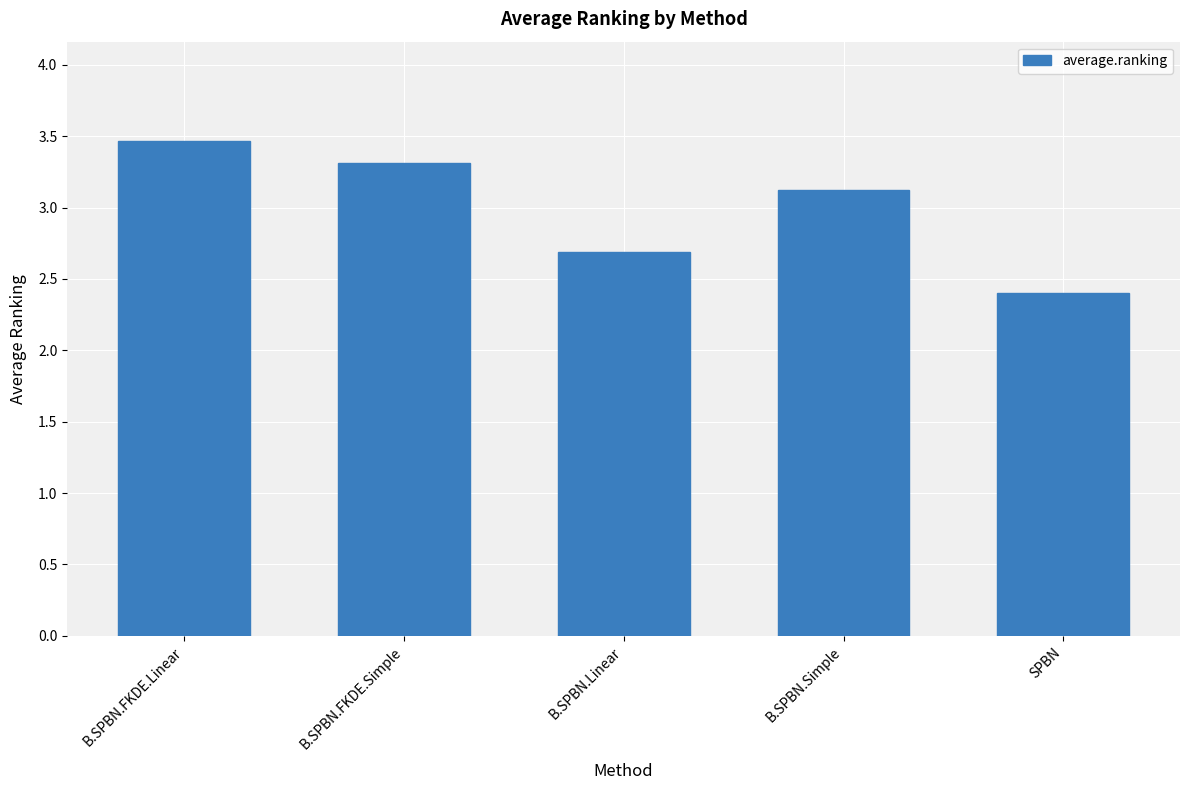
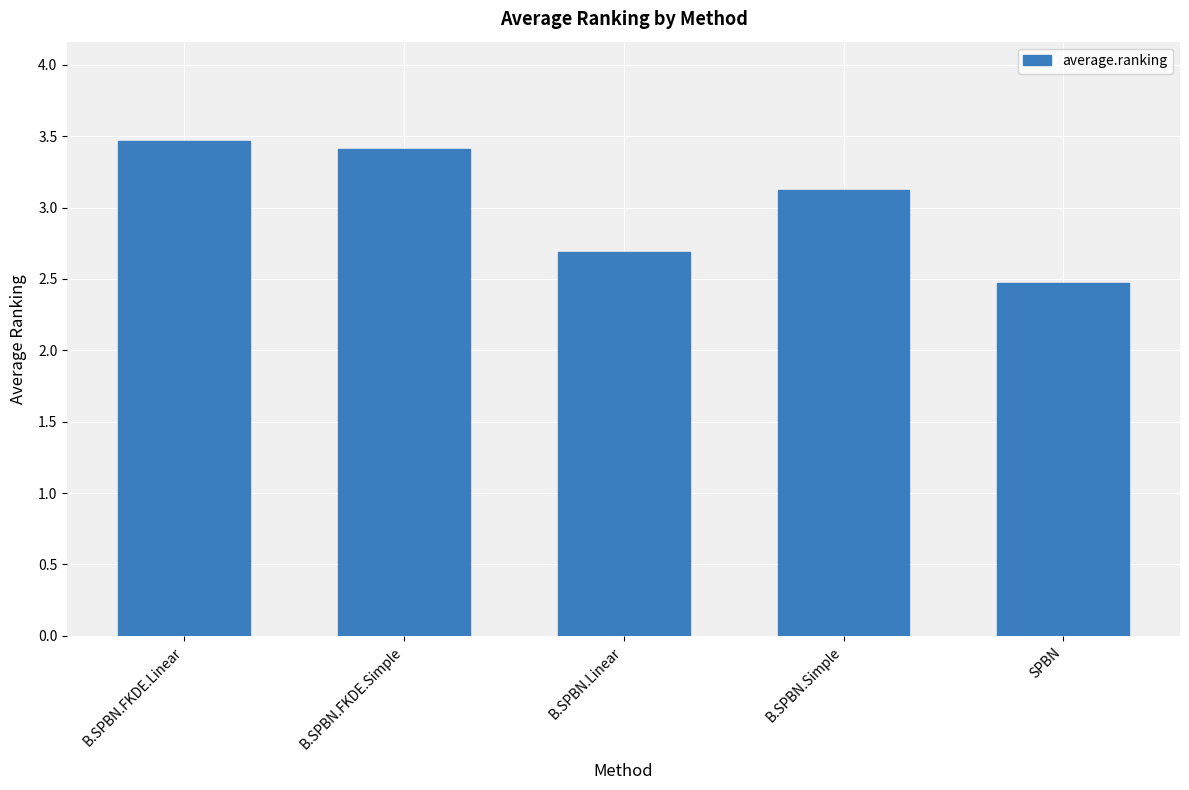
  {
    "B.SPBN.FKDE.Linear": 3.47,
-   "B.SPBN.FKDE.Simple": 3.31,
+   "B.SPBN.FKDE.Simple": 3.41,
    "B.SPBN.Linear": 2.69,
    "B.SPBN.Simple": 3.13,
-   "SPBN": 2.40
+   "SPBN": 2.47
  }
